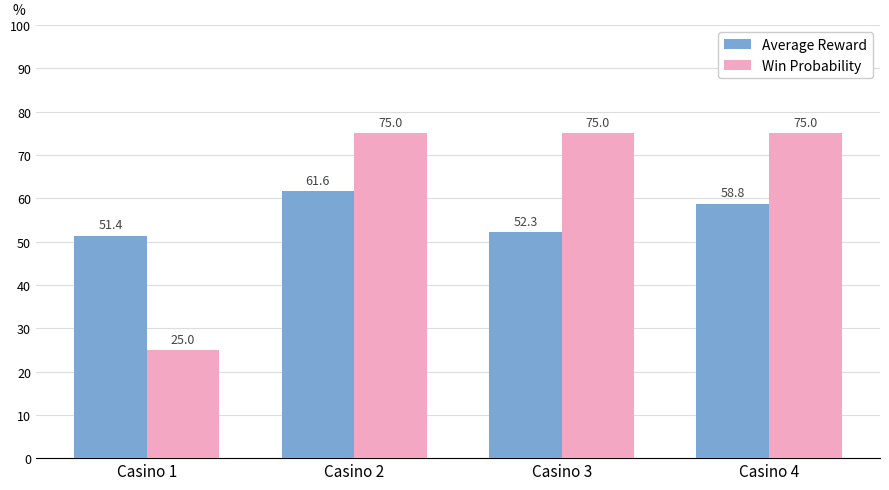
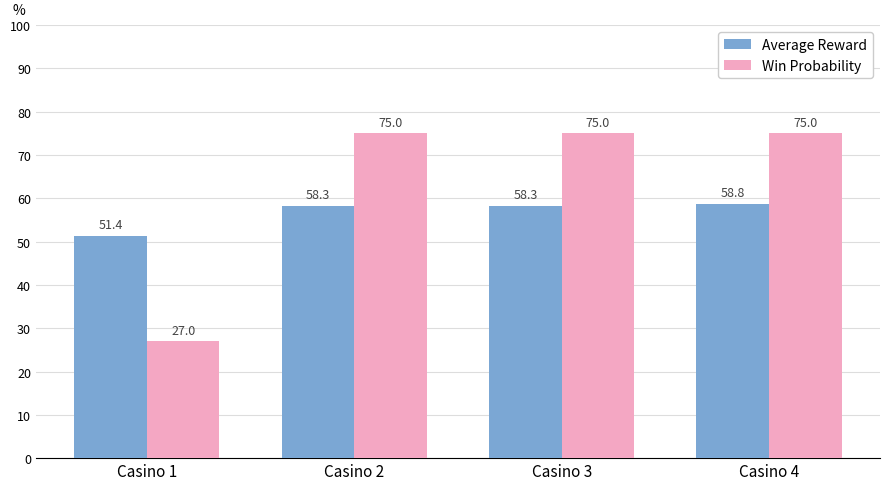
  {
    "Average Reward": {
-     "Casino 2": 61.6,
-     "Casino 3": 52.3
+     "Casino 2": 58.3,
+     "Casino 3": 58.3
    },
    "Win Probability": {
-     "Casino 1": 25.0
+     "Casino 1": 27.0
    }
  }
